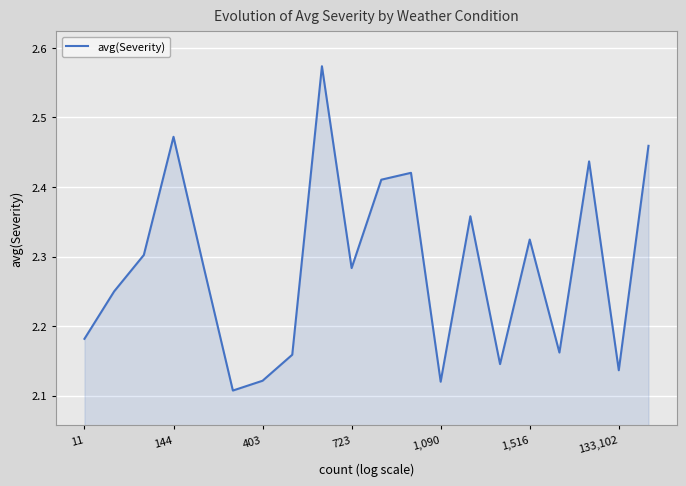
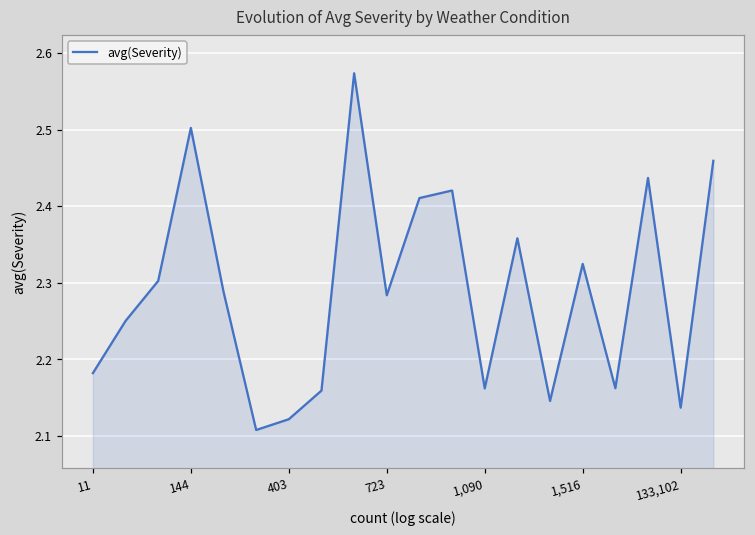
  {
    "11": 2.18,
-   "144": 2.47,
+   "144": 2.50,
    "403": 2.12,
    "723": 2.28,
-   "1,090": 2.12,
+   "1,090": 2.16,
    "1,516": 2.32,
    "133,102": 2.14
  }
